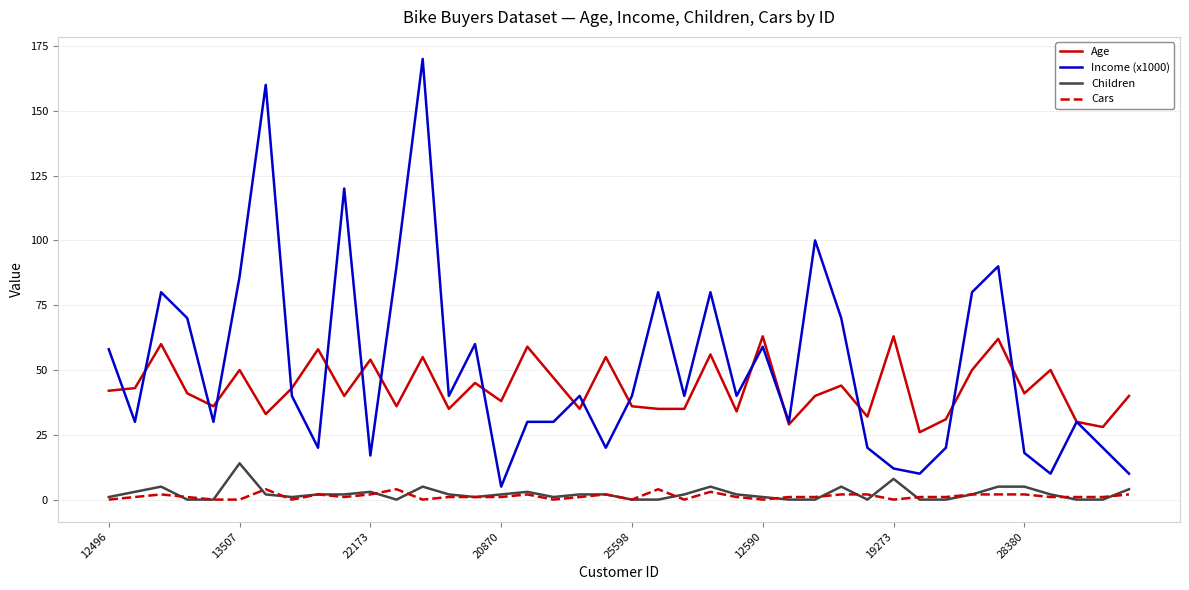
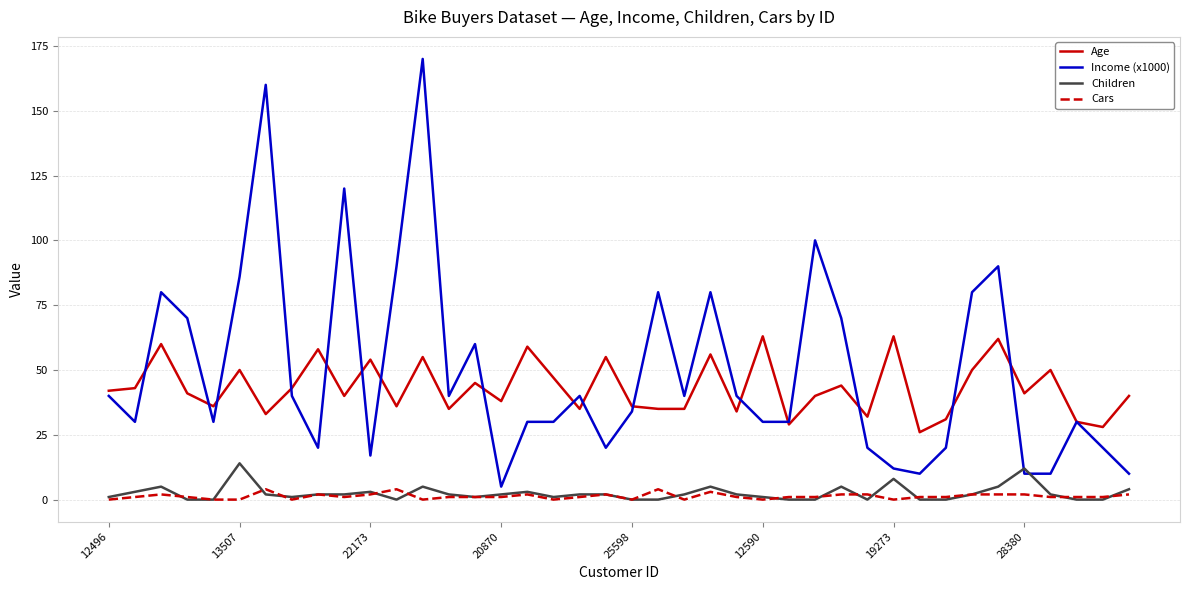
  {
    "Income (x1000)": {
-     "12496": 58,
+     "12496": 40,
      "13507": 86,
      "22173": 17,
      "20870": 5,
-     "25598": 40,
-     "12590": 59,
+     "25598": 34,
+     "12590": 30,
      "19273": 12,
-     "28380": 18
+     "28380": 10
    },
    "Children": {
      "12496": 1,
      "13507": 14,
      "22173": 3,
      "20870": 2,
      "12590": 1,
      "19273": 8,
-     "28380": 5
+     "28380": 12
    }
  }
